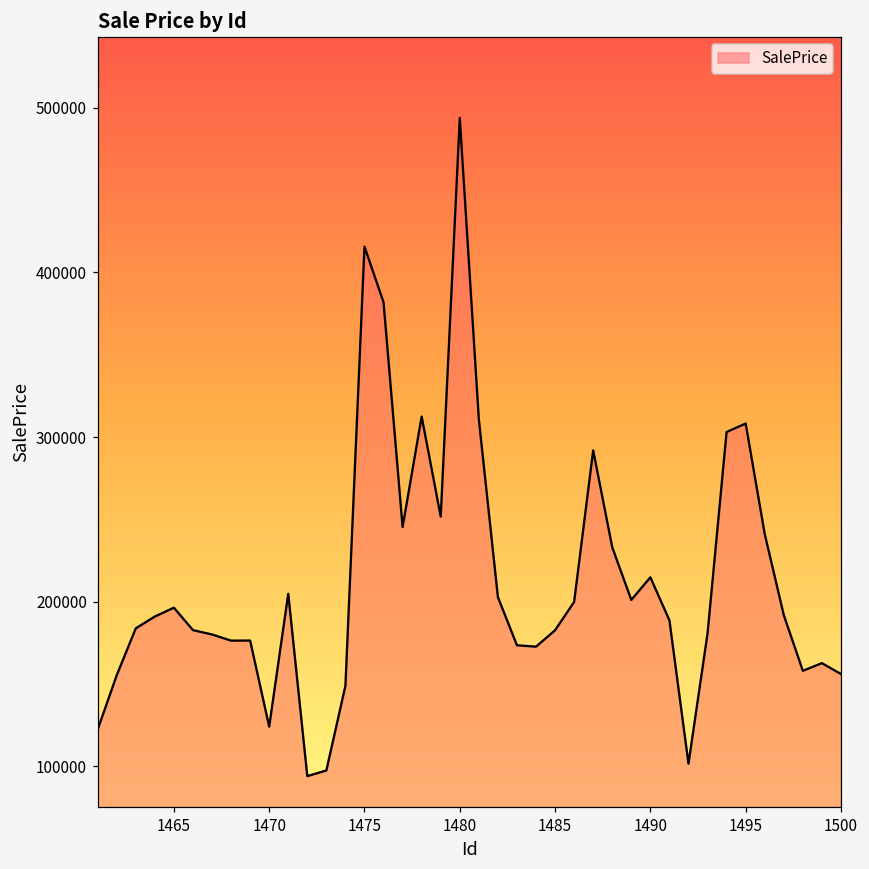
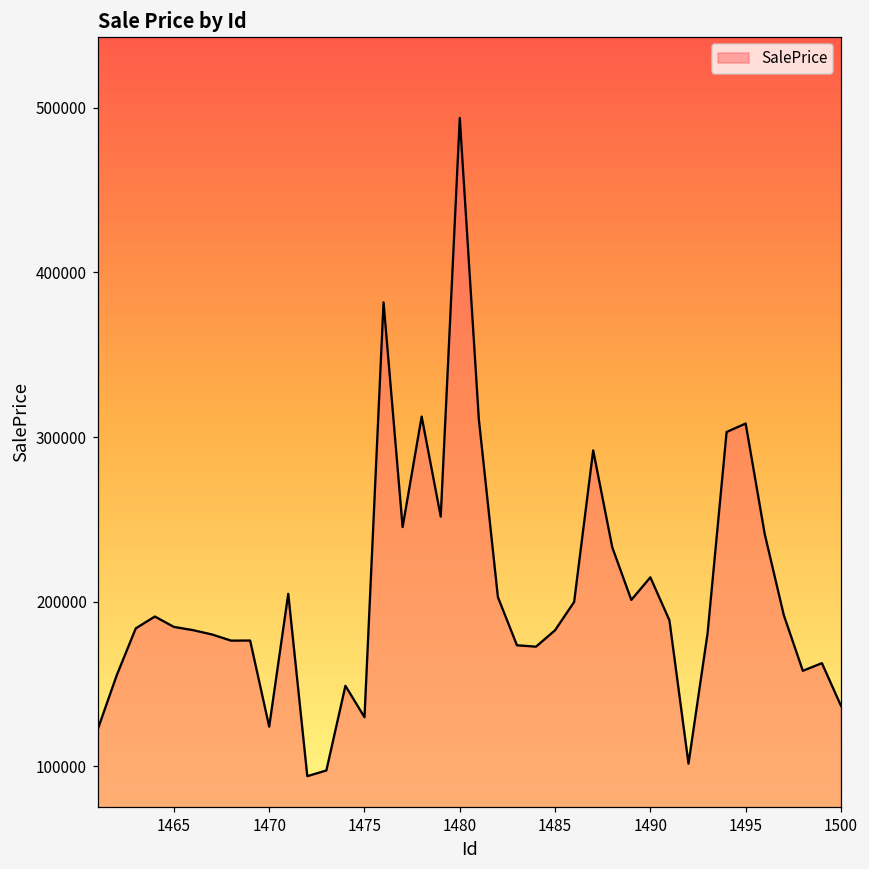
  {
-   "1465": 196000,
+   "1465": 185000,
    "1470": 124000,
-   "1475": 416000,
+   "1475": 130000,
    "1480": 494000,
    "1485": 183000,
    "1490": 215000,
    "1495": 308000,
-   "1500": 156000
+   "1500": 137000
  }
